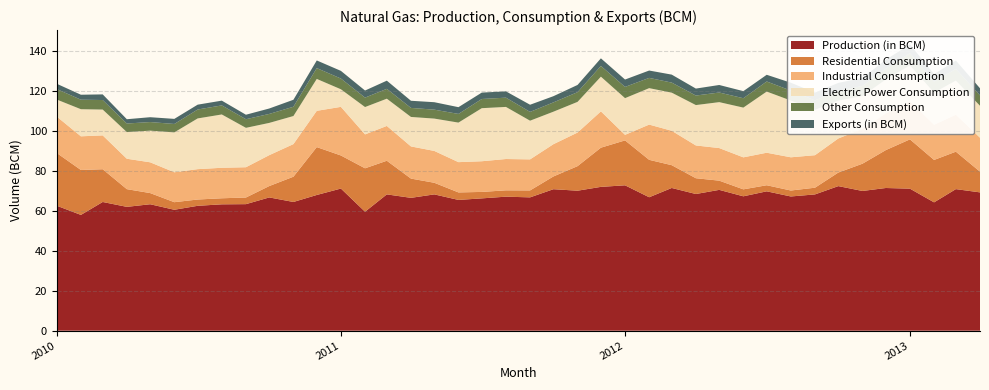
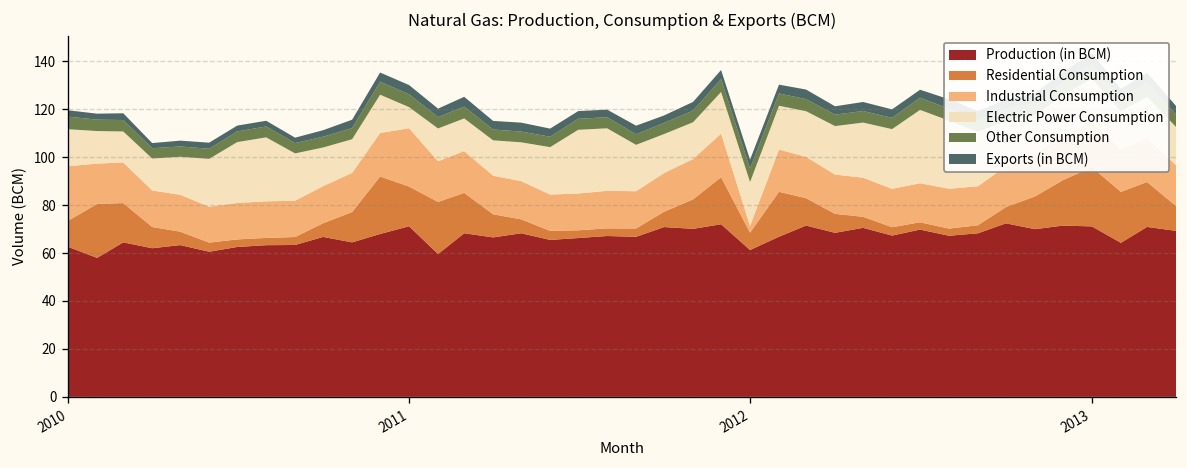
  {
    "Production (in BCM)": {
      "2010": 63,
      "2011": 71,
-     "2012": 73,
+     "2012": 61,
      "2013": 71
    },
    "Residential Consumption": {
-     "2010": 26,
+     "2010": 11,
      "2011": 17,
-     "2012": 22,
+     "2012": 7,
      "2013": 25
    },
    "Industrial Consumption": {
-     "2010": 18,
+     "2010": 23,
      "2011": 24,
      "2012": 3
    },
    "Electric Power Consumption": {
-     "2010": 9,
+     "2010": 15,
      "2011": 9,
      "2012": 18
    }
  }
